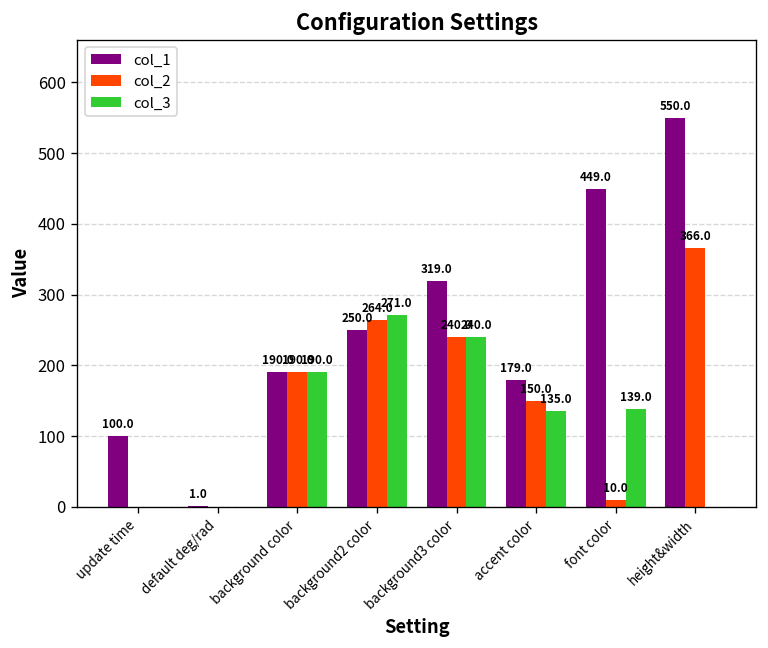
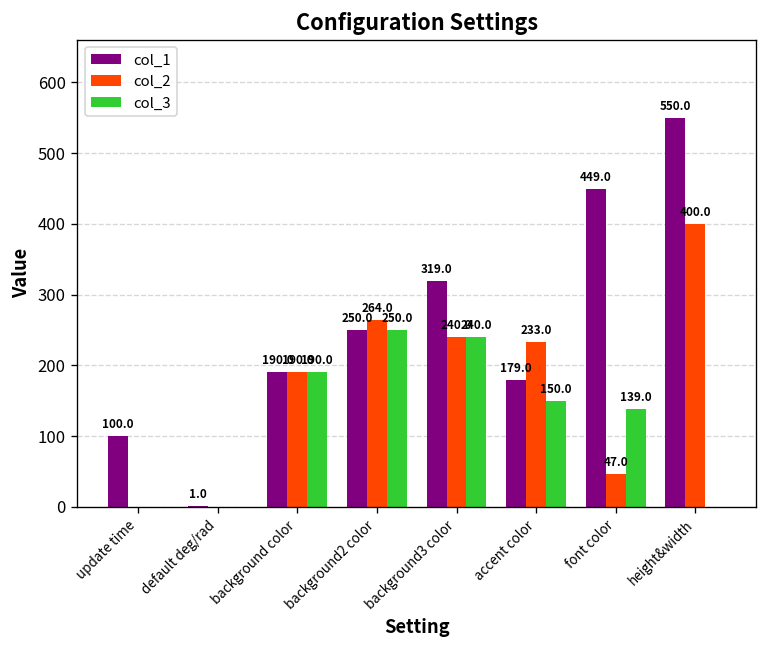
  {
    "col_1": {
      "update time": 100.0,
      "default deg/rad": 1.0,
      "background2 color": 250.0,
      "background3 color": 319.0,
      "accent color": 179.0,
      "font color": 449.0,
      "height&width": 550.0
    },
    "col_2": {
-     "accent color": 150.0,
-     "font color": 10.0,
-     "height&width": 366.0
+     "accent color": 233.0,
+     "font color": 47.0,
+     "height&width": 400.0
    },
    "col_3": {
-     "background2 color": 271.0,
-     "accent color": 135.0,
+     "background2 color": 250.0,
+     "accent color": 150.0,
      "font color": 139.0
    }
  }
